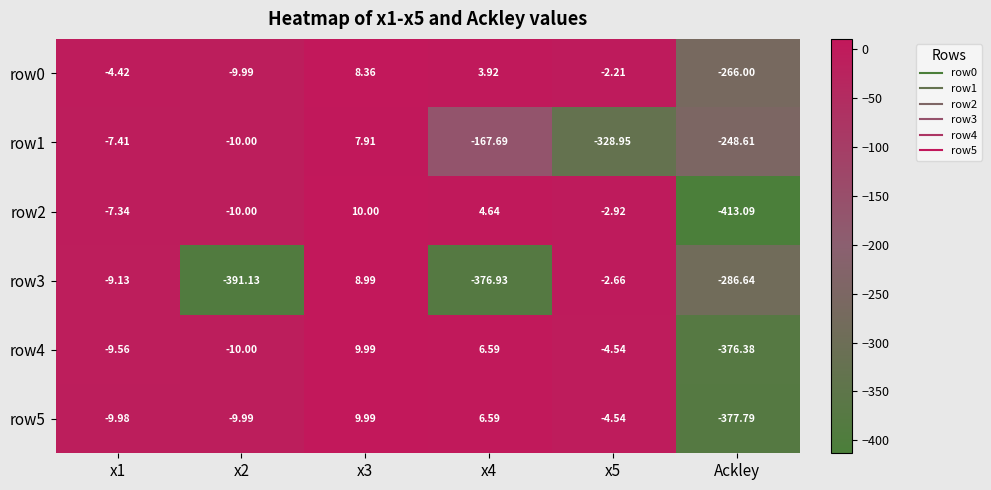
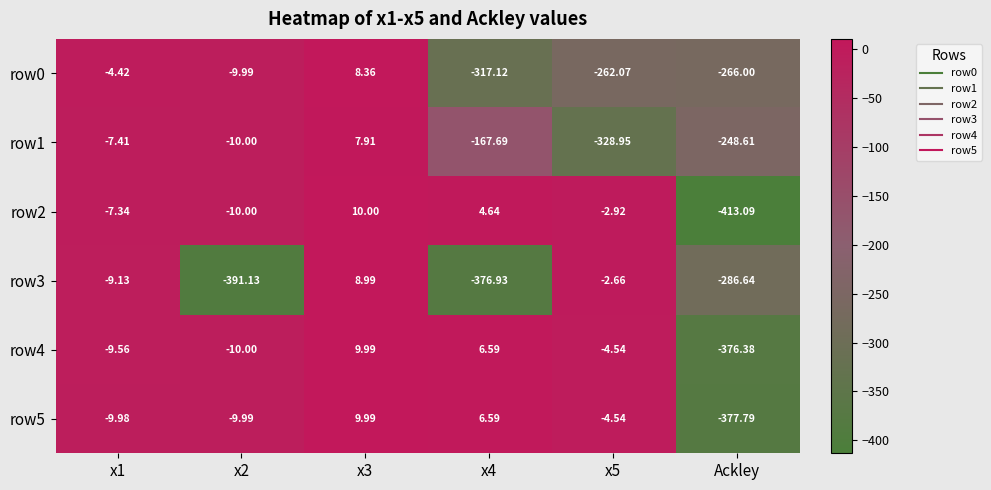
  {
    "row0": {
      "x1": -4.42,
      "x2": -9.99,
      "x3": 8.36,
-     "x4": 3.92,
-     "x5": -2.21,
+     "x4": -317.12,
+     "x5": -262.07,
      "Ackley": -266.00
    },
    "row1": {
      "x1": -7.41,
      "x2": -10.00,
      "x3": 7.91,
      "x4": -167.69,
      "x5": -328.95,
      "Ackley": -248.61
    },
    "row2": {
      "x1": -7.34,
      "x2": -10.00,
      "x3": 10.00,
      "x4": 4.64,
      "x5": -2.92,
      "Ackley": -413.09
    },
    "row3": {
      "x1": -9.13,
      "x2": -391.13,
      "x3": 8.99,
      "x4": -376.93,
      "x5": -2.66,
      "Ackley": -286.64
    },
    "row4": {
      "x1": -9.56,
      "x2": -10.00,
      "x3": 9.99,
      "x4": 6.59,
      "x5": -4.54,
      "Ackley": -376.38
    },
    "row5": {
      "x1": -9.98,
      "x2": -9.99,
      "x3": 9.99,
      "x4": 6.59,
      "x5": -4.54,
      "Ackley": -377.79
    }
  }
